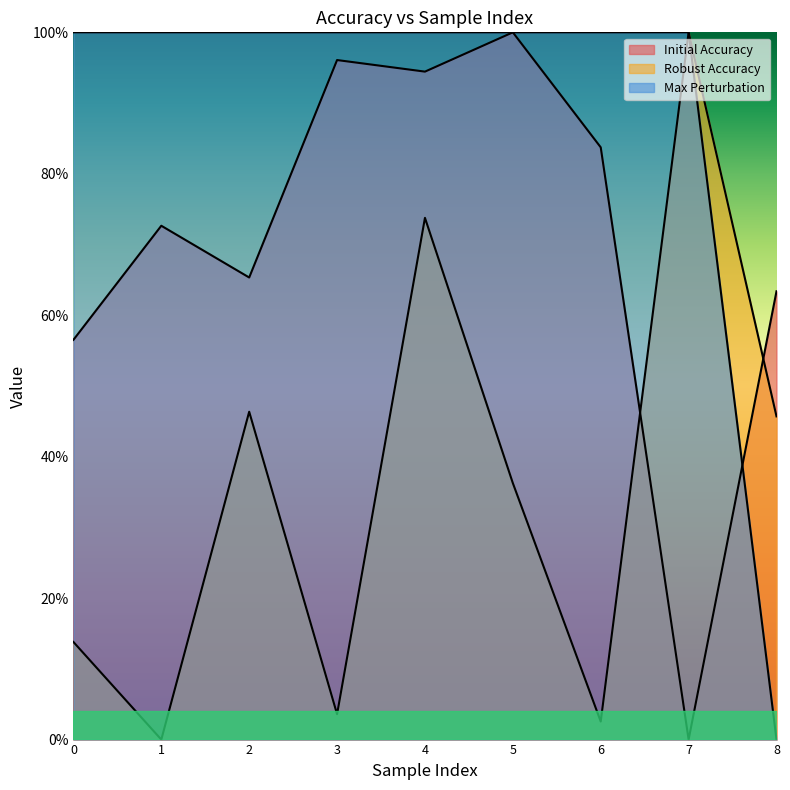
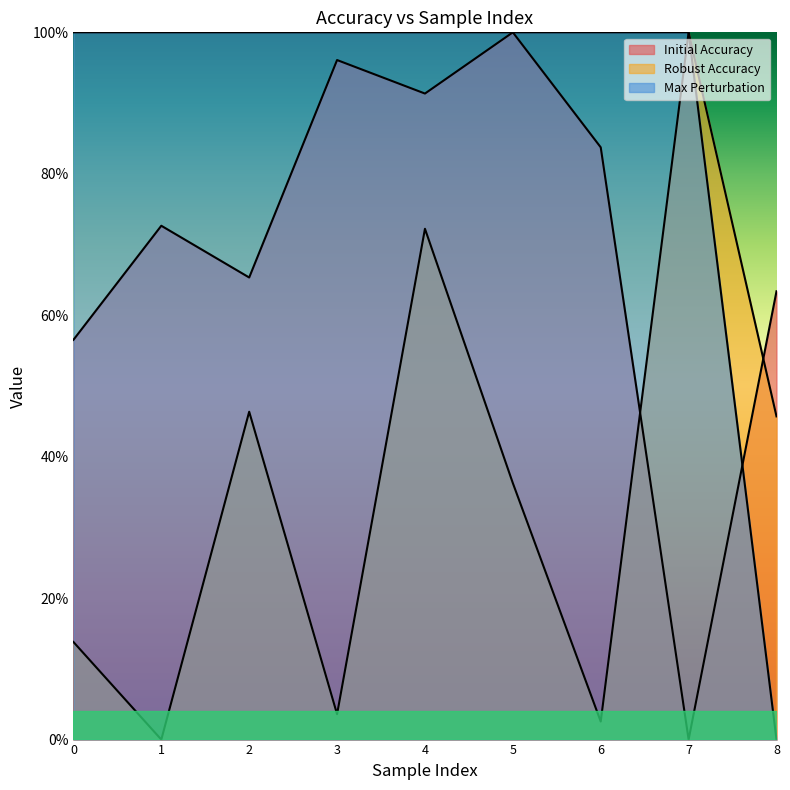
  {
    "Initial Accuracy": {
      "0": "57%",
      "1": "73%",
      "2": "65%",
      "3": "96%",
-     "4": "94%",
+     "4": "91%",
      "6": "84%",
      "8": "63%"
    },
    "Robust Accuracy": {
      "0": "14%",
      "2": "46%",
-     "4": "74%",
+     "4": "72%",
      "5": "36%",
      "8": "46%"
    },
    "Max Perturbation": {
      "0": "100%",
      "1": "100%",
      "2": "100%",
      "3": "100%",
      "4": "100%",
      "6": "100%"
    }
  }
